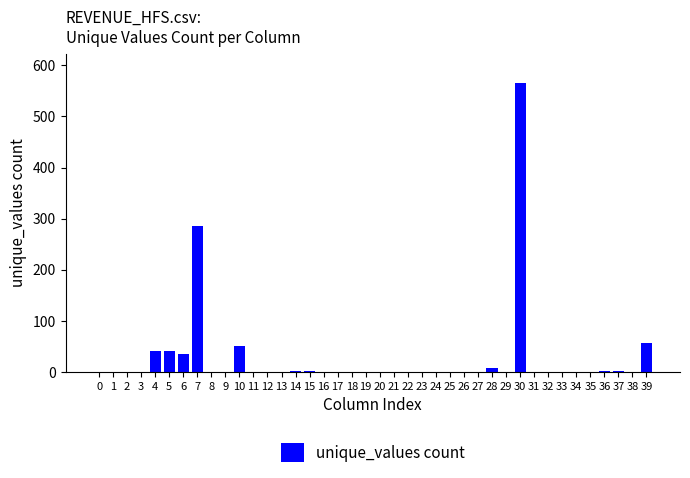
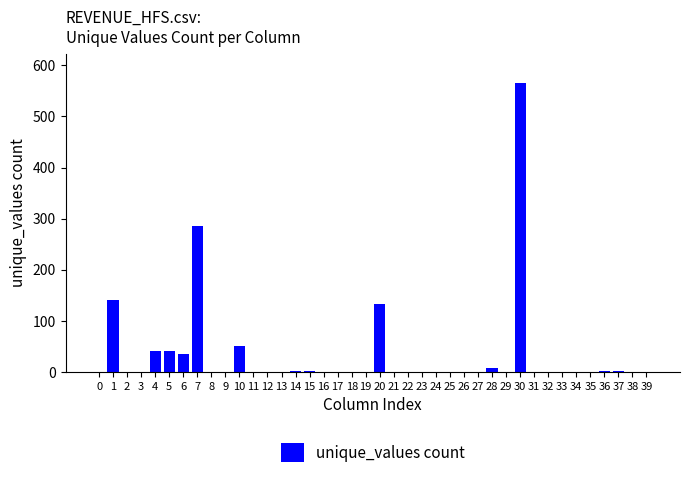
  {
-   "1": 0,
+   "1": 140,
    "4": 40,
    "5": 40,
    "6": 40,
    "7": 290,
    "10": 50,
-   "20": 0,
+   "20": 130,
    "28": 10,
    "29": 0,
    "30": 570,
    "31": 0,
    "32": 0,
    "33": 0,
    "34": 0,
    "35": 0,
    "38": 0,
-   "39": 60
+   "39": 0
  }
